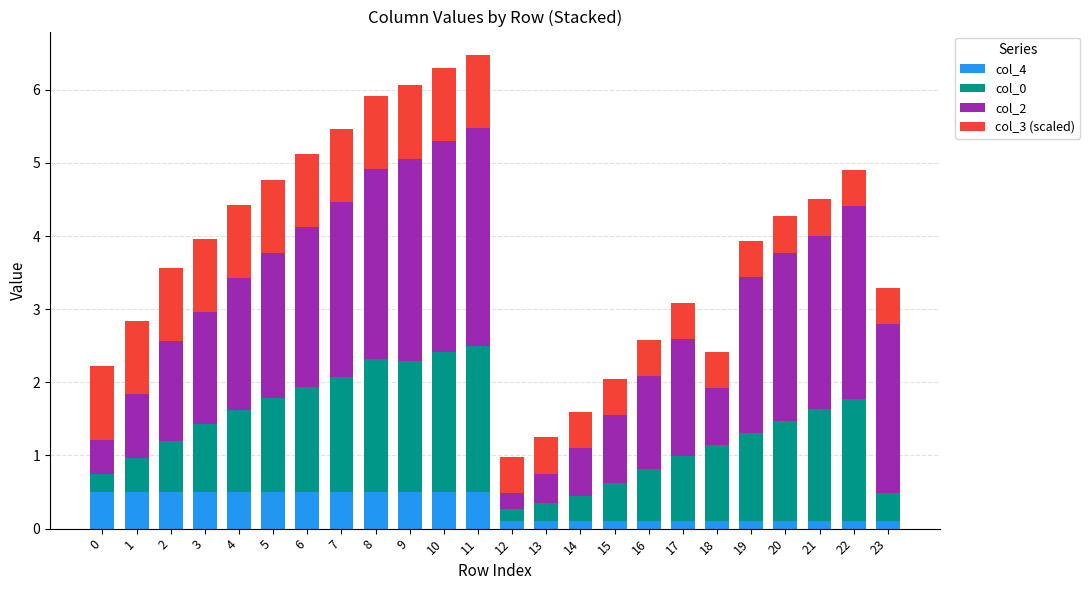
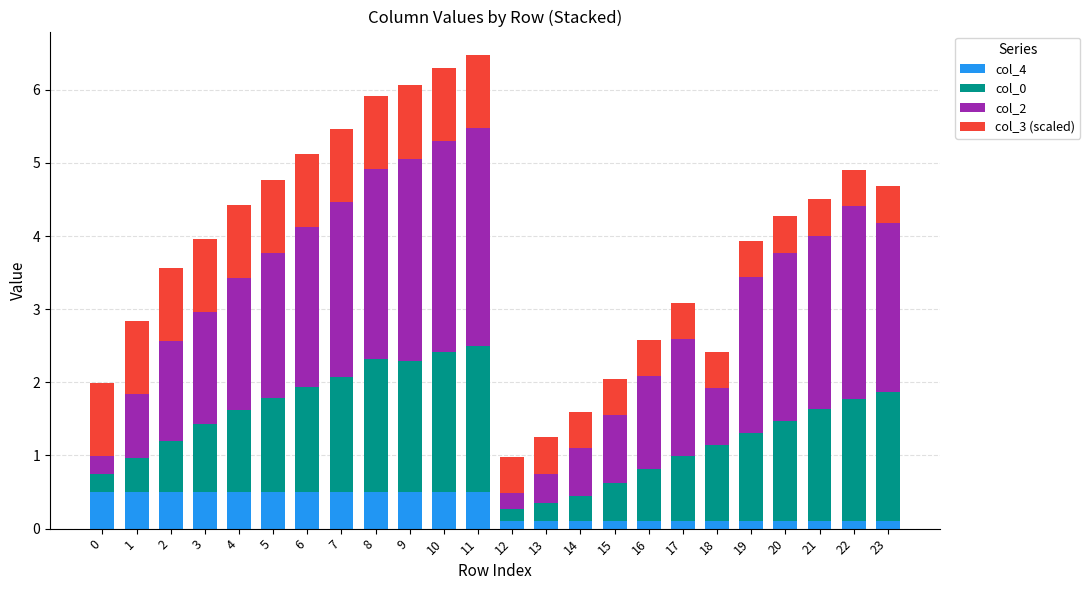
  {
    "col_4": {
      "0": 0.5,
      "1": 0.5,
      "2": 0.5,
      "3": 0.5,
      "4": 0.5,
      "5": 0.5,
      "6": 0.5,
      "7": 0.5,
      "8": 0.5,
      "9": 0.5,
      "10": 0.5,
      "11": 0.5,
      "12": 0.1,
      "13": 0.1,
      "14": 0.1,
      "15": 0.1,
      "16": 0.1,
      "17": 0.1,
      "18": 0.1,
      "19": 0.1,
      "20": 0.1,
      "21": 0.1,
      "22": 0.1,
      "23": 0.1
    },
    "col_0": {
      "0": 0.2,
      "1": 0.5,
      "2": 0.7,
      "3": 0.9,
      "4": 1.1,
      "5": 1.3,
      "6": 1.4,
      "7": 1.6,
      "8": 1.8,
      "9": 1.8,
      "10": 1.9,
      "11": 2.0,
      "12": 0.2,
      "13": 0.3,
      "14": 0.3,
      "15": 0.5,
      "16": 0.7,
      "17": 0.9,
      "18": 1.0,
      "19": 1.2,
      "20": 1.4,
      "21": 1.5,
      "22": 1.7,
-     "23": 0.4
+     "23": 1.8
    },
    "col_2": {
-     "0": 0.5,
+     "0": 0.3,
      "1": 0.9,
      "2": 1.4,
      "3": 1.5,
      "4": 1.8,
      "5": 2.0,
      "6": 2.2,
      "7": 2.4,
      "8": 2.6,
      "9": 2.8,
      "10": 2.9,
      "11": 3.0,
      "12": 0.2,
      "13": 0.4,
      "14": 0.7,
      "15": 0.9,
      "16": 1.3,
      "17": 1.6,
      "18": 0.8,
      "19": 2.1,
      "20": 2.3,
      "21": 2.4,
      "22": 2.6,
      "23": 2.3
    },
    "col_3 (scaled)": {
      "0": 1.0,
      "1": 1.0,
      "2": 1.0,
      "3": 1.0,
      "4": 1.0,
      "5": 1.0,
      "6": 1.0,
      "7": 1.0,
      "8": 1.0,
      "9": 1.0,
      "10": 1.0,
      "11": 1.0,
      "12": 0.5,
      "13": 0.5,
      "14": 0.5,
      "15": 0.5,
      "16": 0.5,
      "17": 0.5,
      "18": 0.5,
      "19": 0.5,
      "20": 0.5,
      "21": 0.5,
      "22": 0.5,
      "23": 0.5
    }
  }
